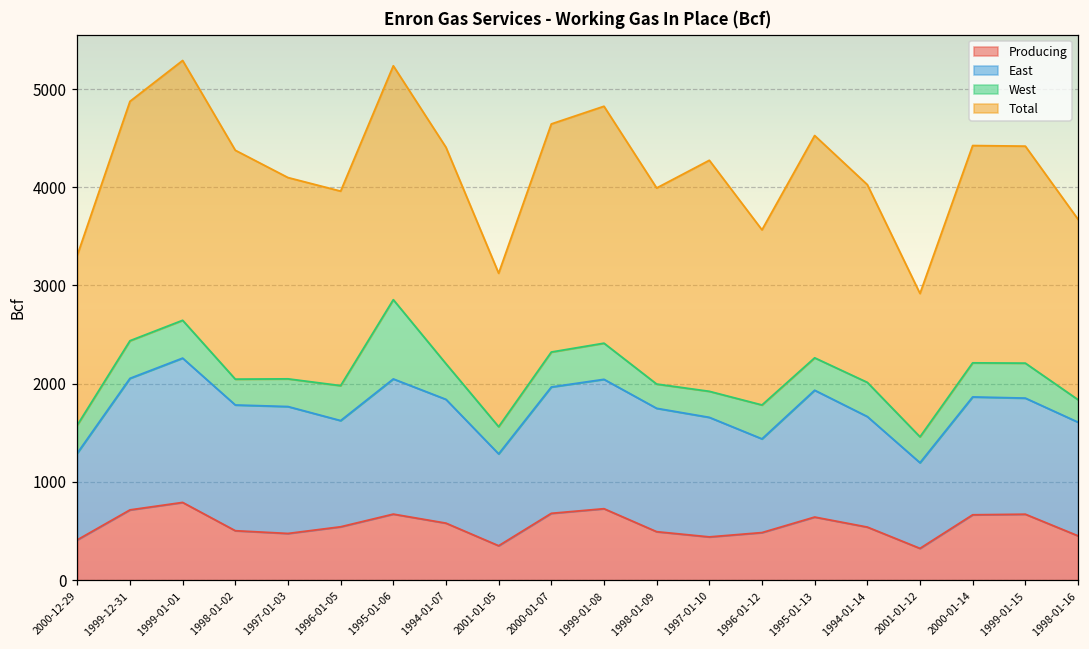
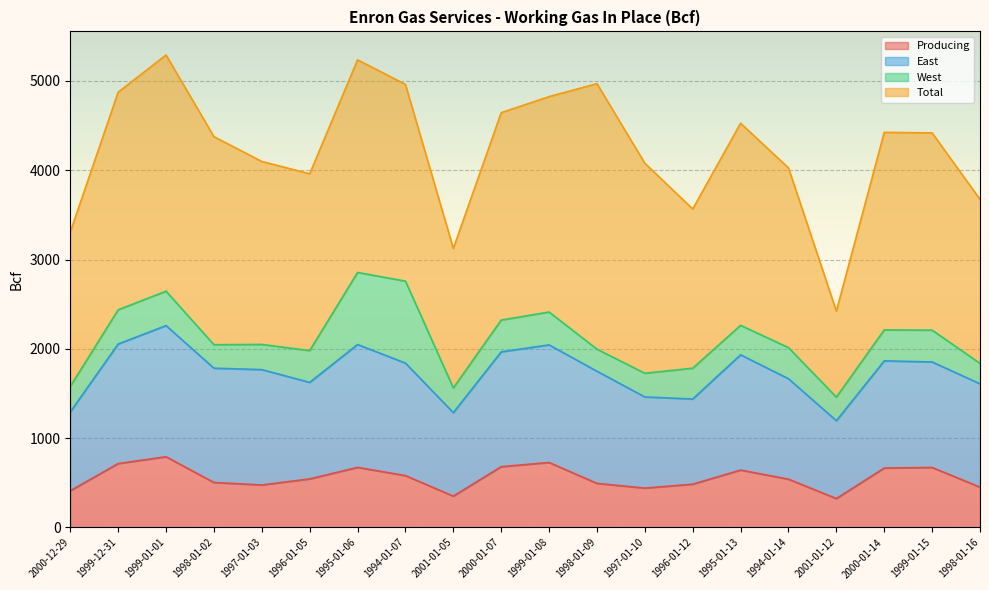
  {
    "Producing": {
      "2000-12-29": 400,
      "1999-12-31": 700,
      "1999-01-01": 800,
      "1998-01-02": 500,
      "1997-01-03": 500,
      "1996-01-05": 500,
      "1995-01-06": 700,
      "1994-01-07": 600,
      "2001-01-05": 400,
      "2000-01-07": 700,
      "1999-01-08": 700,
      "1998-01-09": 500,
      "1997-01-10": 400,
      "1996-01-12": 500,
      "1995-01-13": 600,
      "1994-01-14": 500,
      "2001-01-12": 300,
      "2000-01-14": 700,
      "1999-01-15": 700,
      "1998-01-16": 500
    },
    "East": {
      "2000-12-29": 900,
      "1999-12-31": 1300,
      "1999-01-01": 1500,
      "1998-01-02": 1300,
      "1997-01-03": 1300,
      "1996-01-05": 1100,
      "1995-01-06": 1400,
      "1994-01-07": 1300,
      "2001-01-05": 900,
      "2000-01-07": 1300,
      "1999-01-08": 1300,
      "1998-01-09": 1300,
-     "1997-01-10": 1200,
+     "1997-01-10": 1000,
      "1996-01-12": 1000,
      "1995-01-13": 1300,
      "1994-01-14": 1100,
      "2001-01-12": 900,
      "2000-01-14": 1200,
      "1999-01-15": 1200,
      "1998-01-16": 1200
    },
    "West": {
      "2000-12-29": 300,
      "1999-12-31": 400,
      "1999-01-01": 400,
      "1998-01-02": 300,
      "1997-01-03": 300,
      "1996-01-05": 400,
      "1995-01-06": 800,
-     "1994-01-07": 400,
+     "1994-01-07": 900,
      "2001-01-05": 300,
      "2000-01-07": 400,
      "1999-01-08": 400,
      "1998-01-09": 200,
      "1997-01-10": 300,
      "1996-01-12": 300,
      "1995-01-13": 300,
      "1994-01-14": 300,
      "2001-01-12": 300,
      "2000-01-14": 300,
      "1999-01-15": 400,
      "1998-01-16": 200
    },
    "Total": {
      "2000-12-29": 1700,
      "1999-12-31": 2400,
      "1999-01-01": 2600,
      "1998-01-02": 2300,
      "1997-01-03": 2000,
      "1996-01-05": 2000,
      "1995-01-06": 2400,
      "1994-01-07": 2200,
      "2001-01-05": 1600,
      "2000-01-07": 2300,
      "1999-01-08": 2400,
-     "1998-01-09": 2000,
+     "1998-01-09": 3000,
      "1997-01-10": 2400,
      "1996-01-12": 1800,
      "1995-01-13": 2300,
      "1994-01-14": 2000,
-     "2001-01-12": 1500,
+     "2001-01-12": 1000,
      "2000-01-14": 2200,
      "1999-01-15": 2200,
      "1998-01-16": 1800
    }
  }
